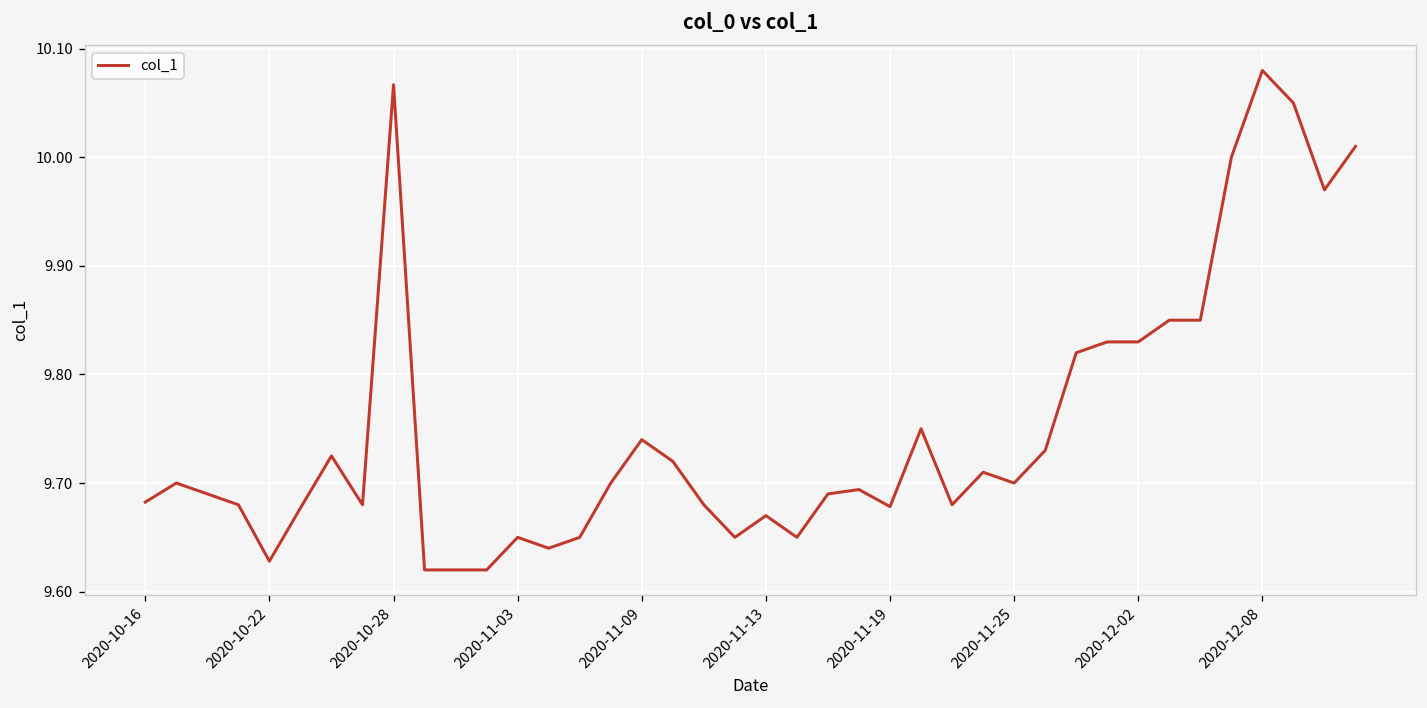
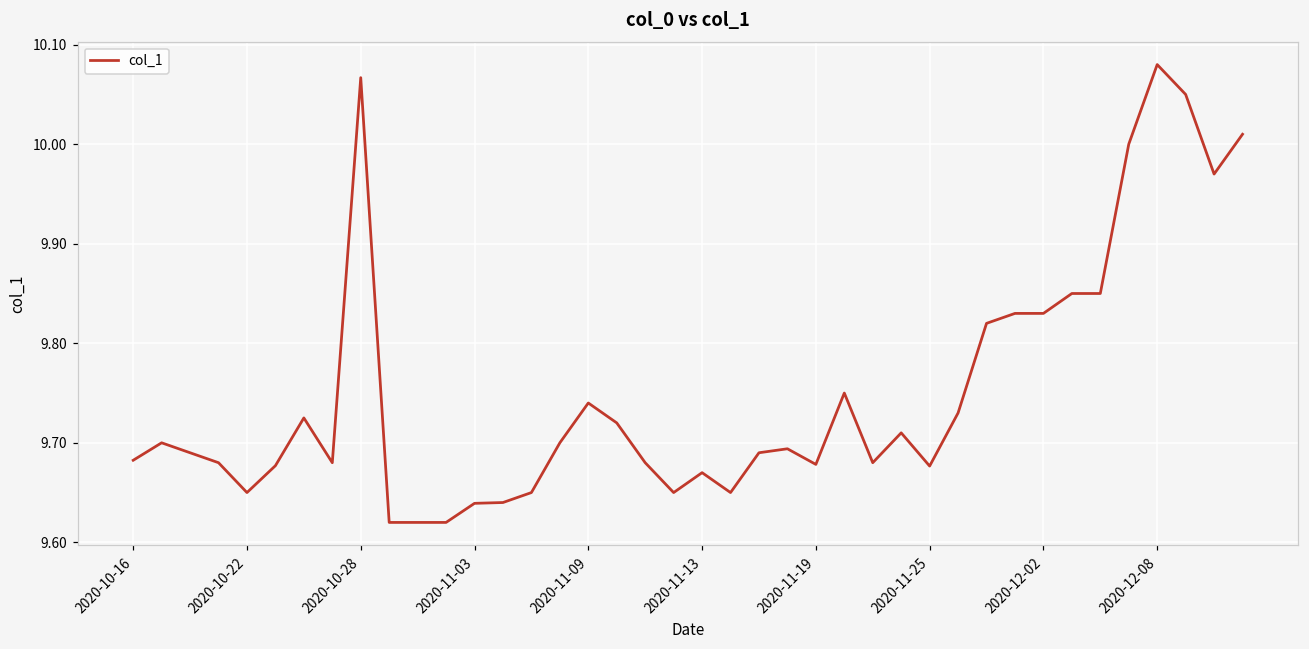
  {
    "2020-10-16": 9.68,
-   "2020-10-22": 9.63,
+   "2020-10-22": 9.65,
    "2020-10-28": 10.07,
-   "2020-11-03": 9.65,
+   "2020-11-03": 9.64,
    "2020-11-09": 9.74,
    "2020-11-13": 9.67,
    "2020-11-19": 9.68,
-   "2020-11-25": 9.70,
+   "2020-11-25": 9.68,
    "2020-12-02": 9.83,
    "2020-12-08": 10.08
  }
